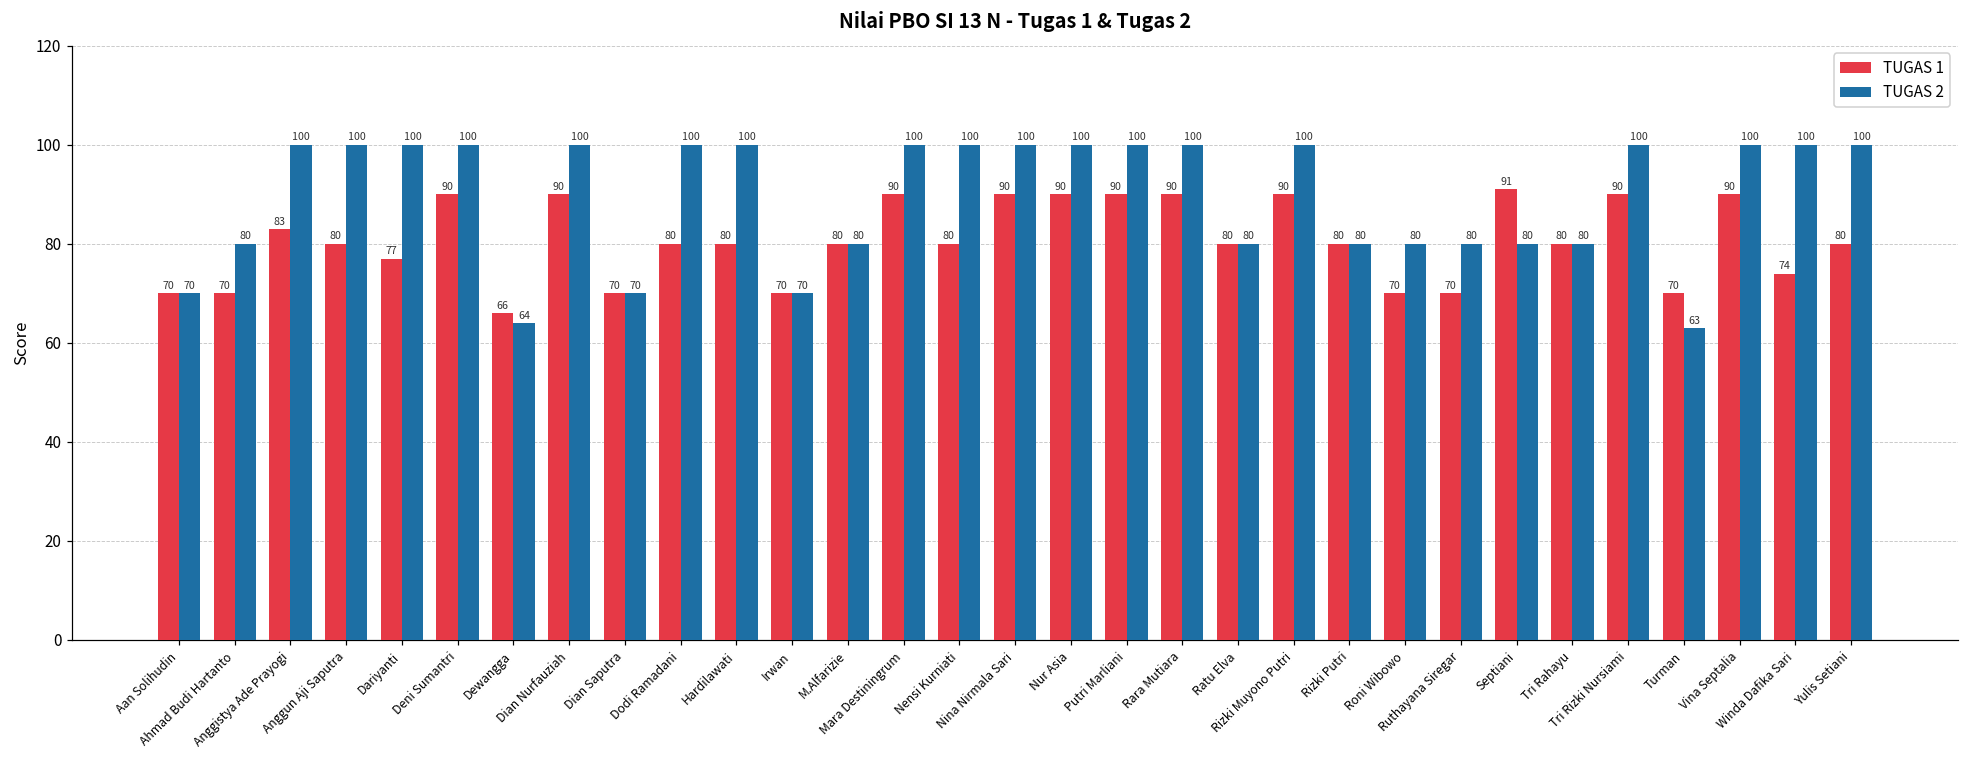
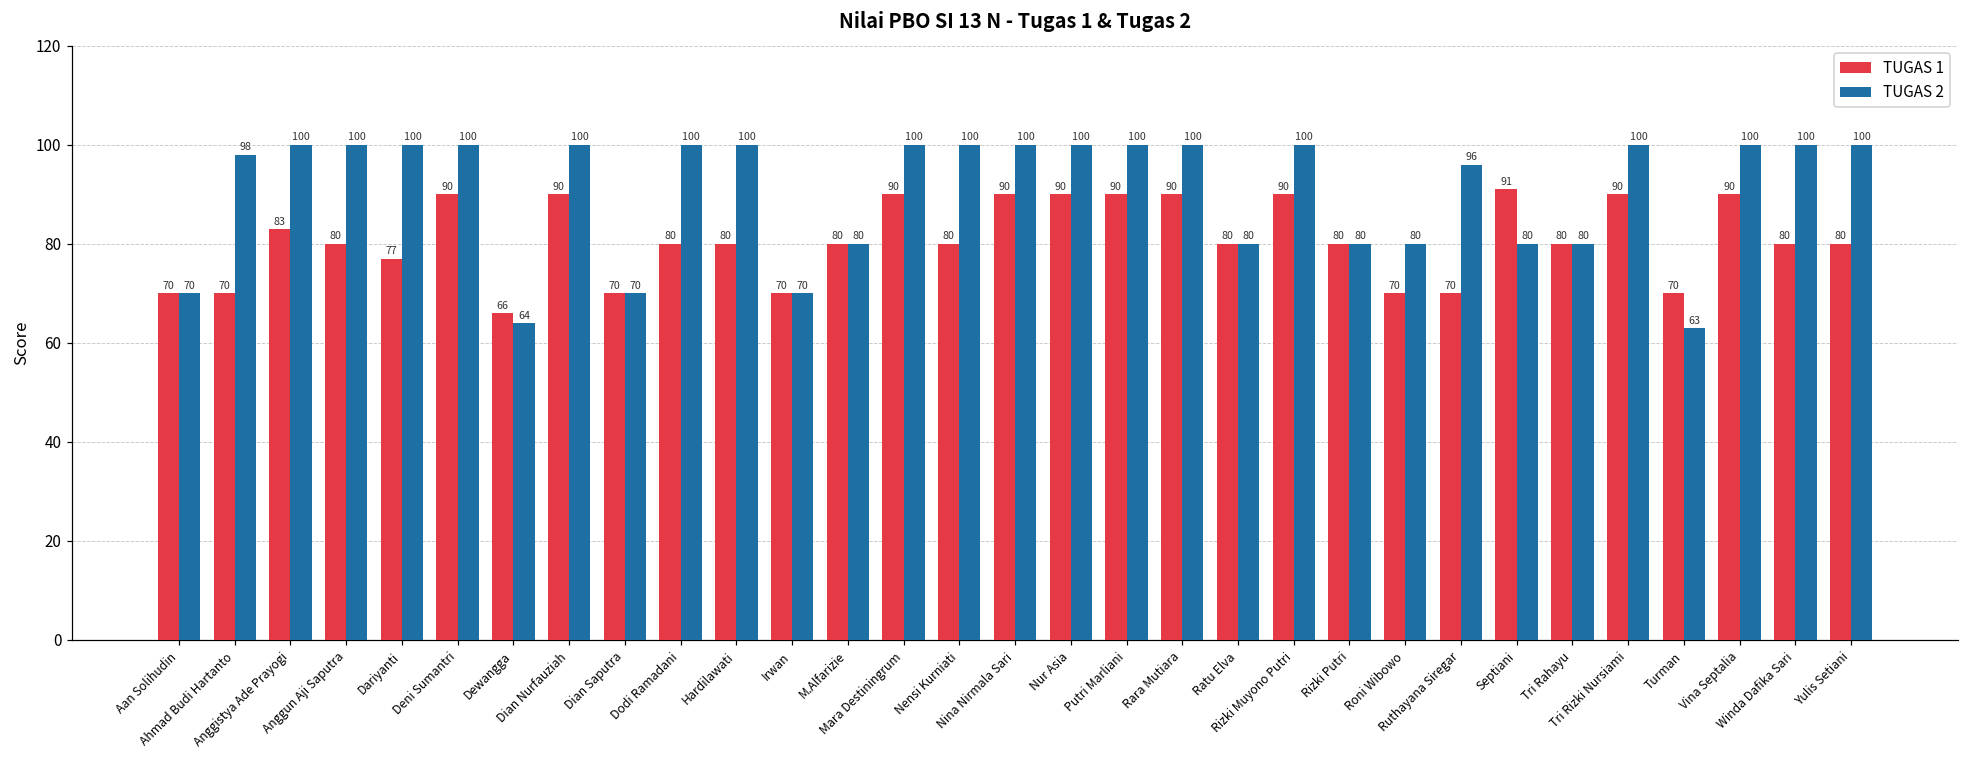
  {
    "TUGAS 1": {
      "Aan Solihudin": 70,
      "Ahmad Budi Hartanto": 70,
      "Anggistya Ade Prayogi": 83,
      "Anggun Aji Saputra": 80,
      "Dariyanti": 77,
      "Deni Sumantri": 90,
      "Dewangga": 66,
      "Dian Nurfauziah": 90,
      "Dian Saputra": 70,
      "Dodi Ramadani": 80,
      "Hardilawati": 80,
      "Irwan": 70,
      "M.Alfarizie": 80,
      "Mara Destiningrum": 90,
      "Nensi Kurniati": 80,
      "Nina Nirmala Sari": 90,
      "Nur Asia": 90,
      "Putri Marliani": 90,
      "Rara Mutiara": 90,
      "Ratu Elva": 80,
      "Rizki Muyono Putri": 90,
      "Rizki Putri": 80,
      "Roni Wibowo": 70,
      "Ruthayana Siregar": 70,
      "Septiani": 91,
      "Tri Rahayu": 80,
      "Tri Rizki Nursiami": 90,
      "Turman": 70,
      "Vina Septalia": 90,
-     "Winda Dafika Sari": 74,
+     "Winda Dafika Sari": 80,
      "Yulis Setiani": 80
    },
    "TUGAS 2": {
      "Aan Solihudin": 70,
-     "Ahmad Budi Hartanto": 80,
+     "Ahmad Budi Hartanto": 98,
      "Anggistya Ade Prayogi": 100,
      "Anggun Aji Saputra": 100,
      "Dariyanti": 100,
      "Deni Sumantri": 100,
      "Dewangga": 64,
      "Dian Nurfauziah": 100,
      "Dian Saputra": 70,
      "Dodi Ramadani": 100,
      "Hardilawati": 100,
      "Irwan": 70,
      "M.Alfarizie": 80,
      "Mara Destiningrum": 100,
      "Nensi Kurniati": 100,
      "Nina Nirmala Sari": 100,
      "Nur Asia": 100,
      "Putri Marliani": 100,
      "Rara Mutiara": 100,
      "Ratu Elva": 80,
      "Rizki Muyono Putri": 100,
      "Rizki Putri": 80,
      "Roni Wibowo": 80,
-     "Ruthayana Siregar": 80,
+     "Ruthayana Siregar": 96,
      "Septiani": 80,
      "Tri Rahayu": 80,
      "Tri Rizki Nursiami": 100,
      "Turman": 63,
      "Vina Septalia": 100,
      "Winda Dafika Sari": 100,
      "Yulis Setiani": 100
    }
  }
